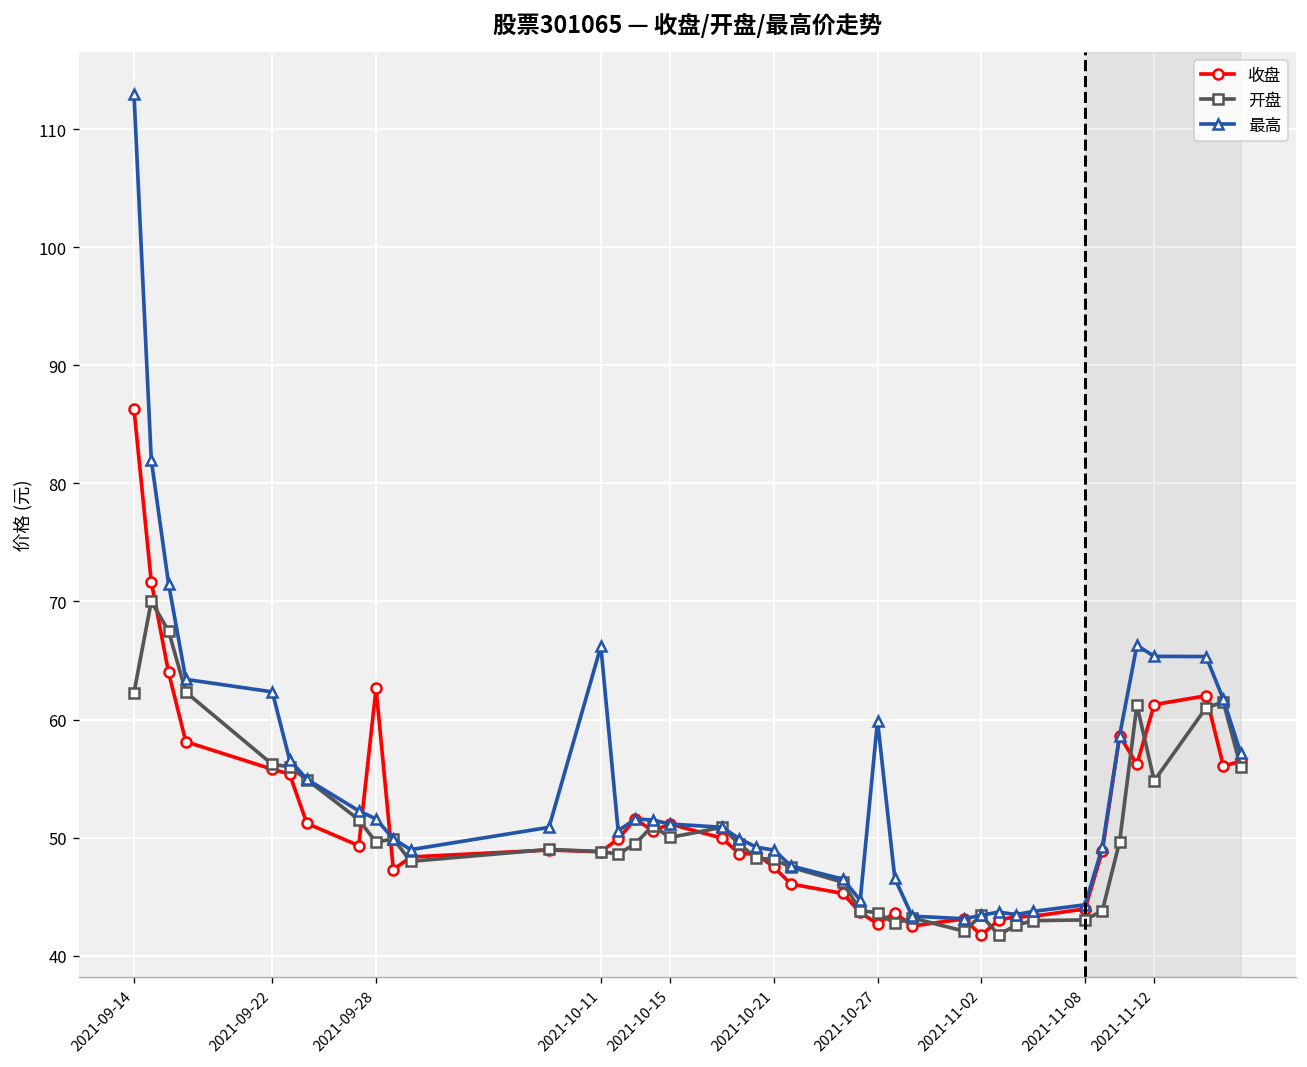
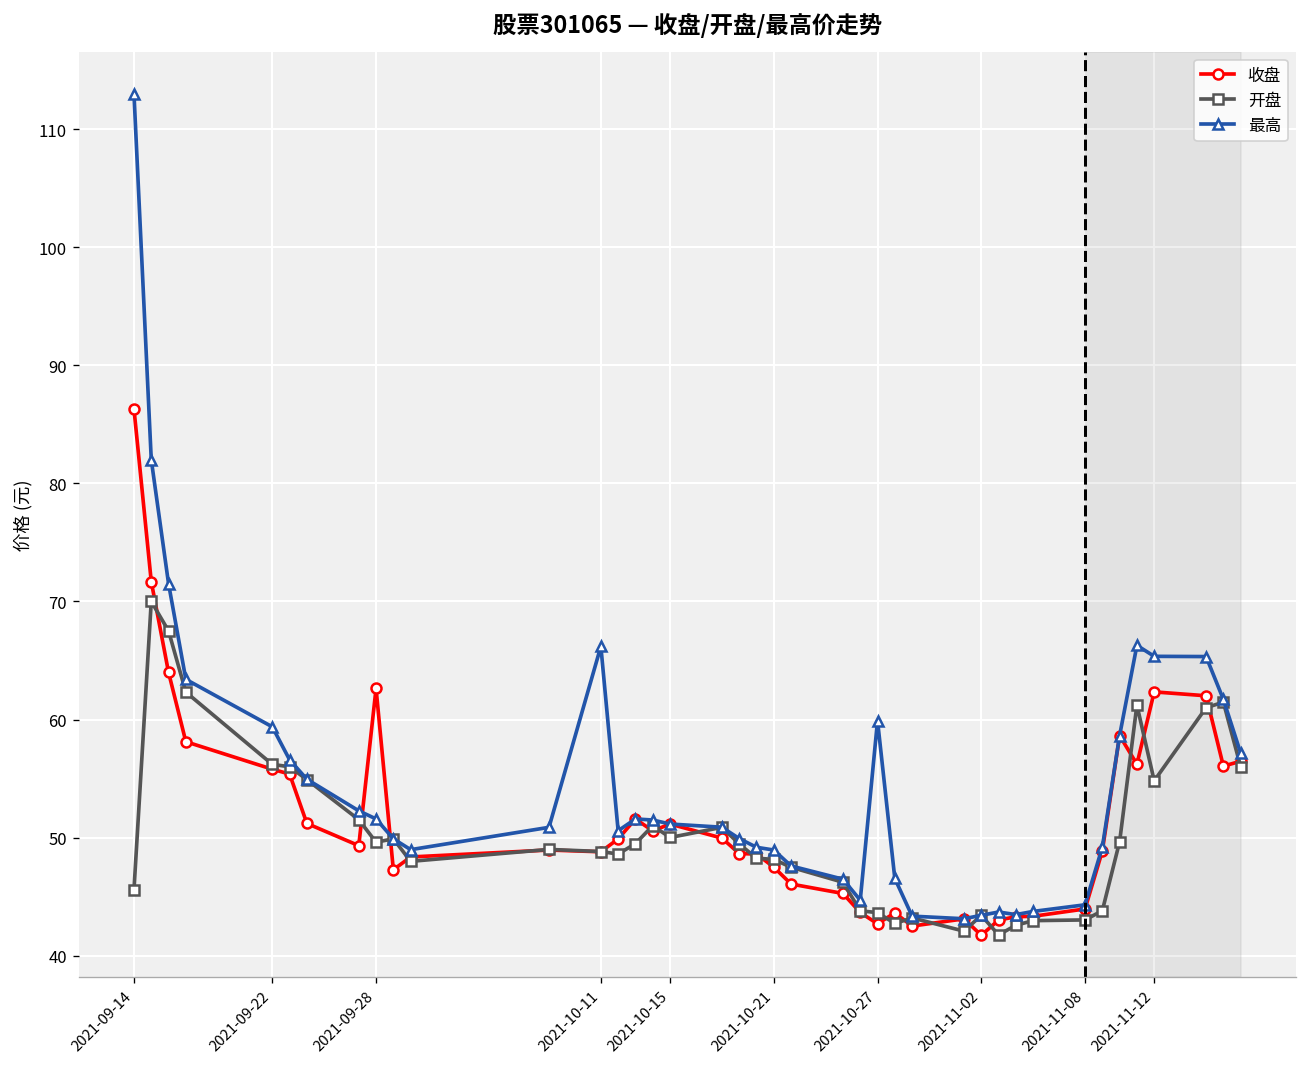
  {
    "收盘": {
      "2021-09-14": 86,
      "2021-09-22": 56,
      "2021-09-28": 63,
      "2021-10-21": 48,
      "2021-10-27": 43,
      "2021-11-02": 42,
      "2021-11-08": 44,
-     "2021-11-12": 61
+     "2021-11-12": 62
    },
    "开盘": {
-     "2021-09-14": 62,
+     "2021-09-14": 46,
      "2021-09-22": 56,
      "2021-09-28": 50,
      "2021-10-15": 50,
      "2021-10-21": 48,
      "2021-10-27": 44,
      "2021-11-08": 43,
      "2021-11-12": 55
    },
    "最高": {
      "2021-09-14": 113,
-     "2021-09-22": 62,
+     "2021-09-22": 59,
      "2021-09-28": 52,
      "2021-10-11": 66,
      "2021-10-21": 49,
      "2021-10-27": 60,
      "2021-11-08": 44,
      "2021-11-12": 65
    }
  }
